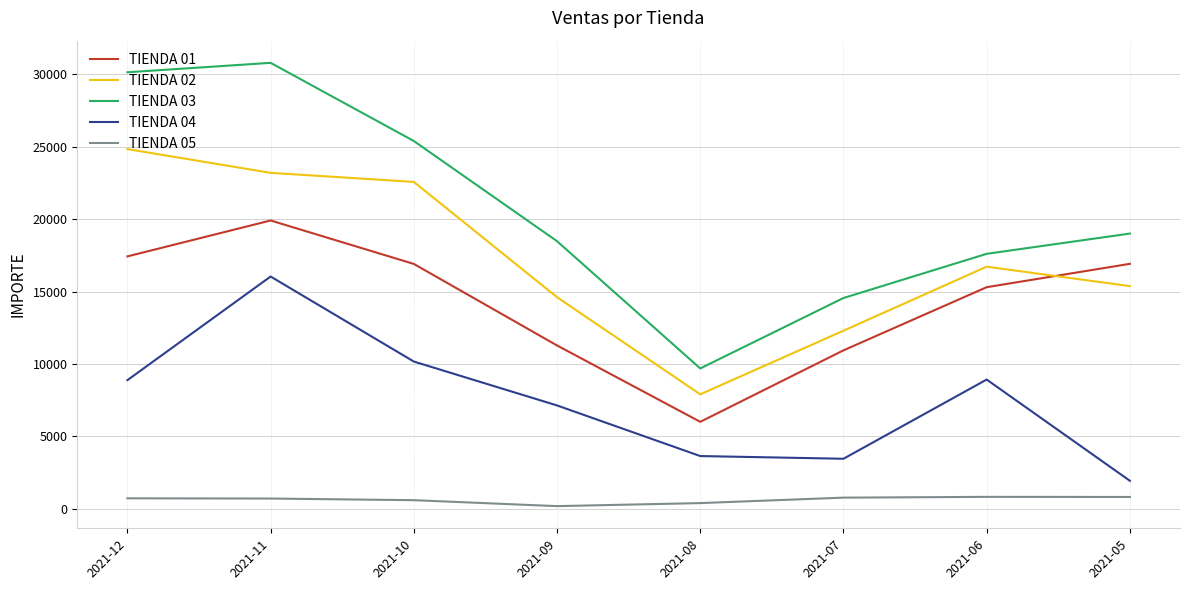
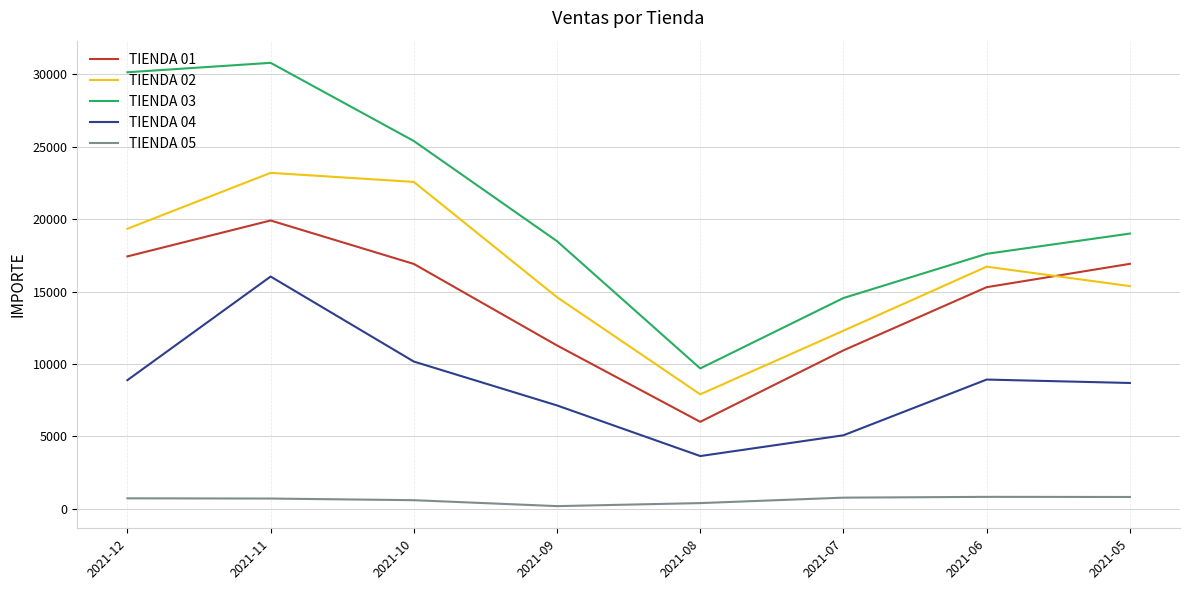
  {
    "TIENDA 01": {
      "2021-12": 17400,
      "2021-11": 19900,
      "2021-10": 16900,
      "2021-09": 11300,
      "2021-08": 6000,
      "2021-07": 10900,
      "2021-06": 15300,
      "2021-05": 16900
    },
    "TIENDA 02": {
-     "2021-12": 24800,
+     "2021-12": 19300,
      "2021-11": 23200,
      "2021-10": 22600,
      "2021-09": 14600,
      "2021-08": 7900,
      "2021-07": 12300,
      "2021-06": 16700,
      "2021-05": 15400
    },
    "TIENDA 03": {
      "2021-12": 30100,
      "2021-11": 30800,
      "2021-10": 25400,
      "2021-09": 18500,
      "2021-08": 9700,
      "2021-07": 14600,
      "2021-06": 17600,
      "2021-05": 19000
    },
    "TIENDA 04": {
      "2021-12": 8900,
      "2021-11": 16000,
      "2021-10": 10200,
      "2021-09": 7100,
      "2021-08": 3600,
-     "2021-07": 3400,
+     "2021-07": 5100,
      "2021-06": 8900,
-     "2021-05": 1900
+     "2021-05": 8700
    },
    "TIENDA 05": {
      "2021-12": 700,
      "2021-11": 700,
      "2021-10": 600,
      "2021-09": 200,
      "2021-08": 400,
      "2021-07": 800,
      "2021-06": 800,
      "2021-05": 800
    }
  }
